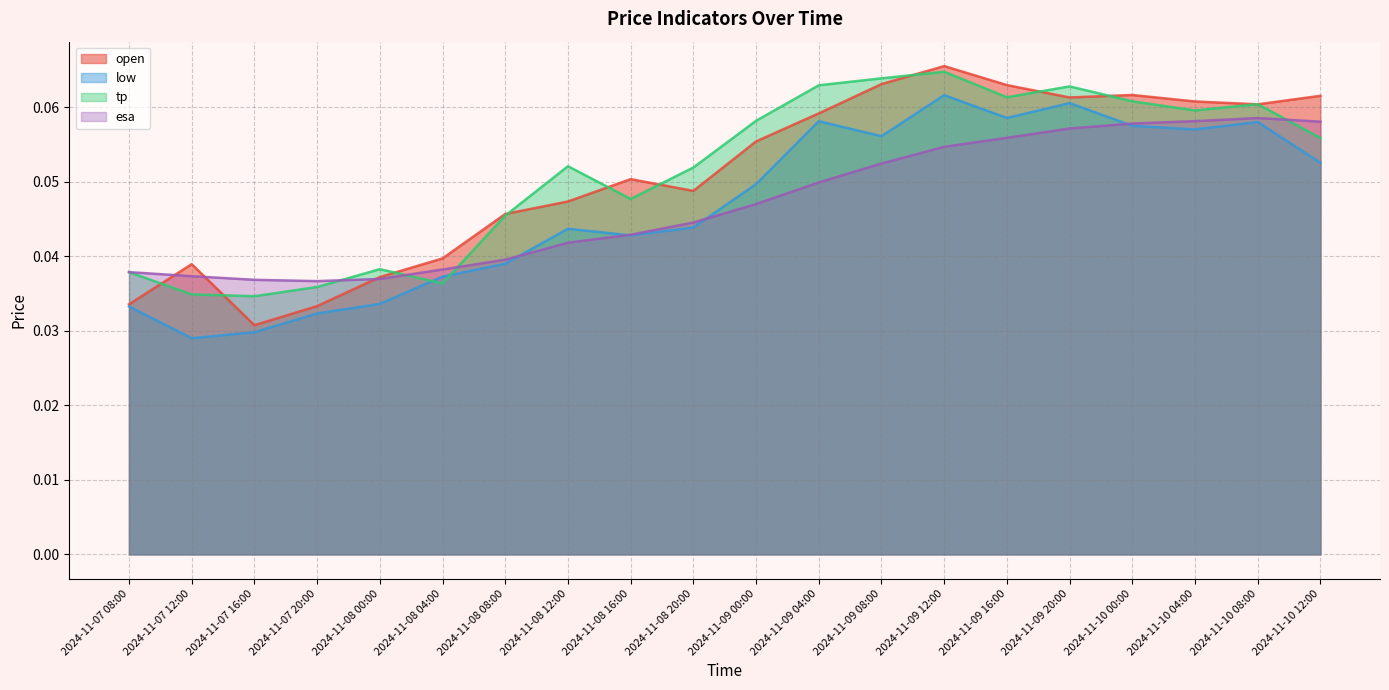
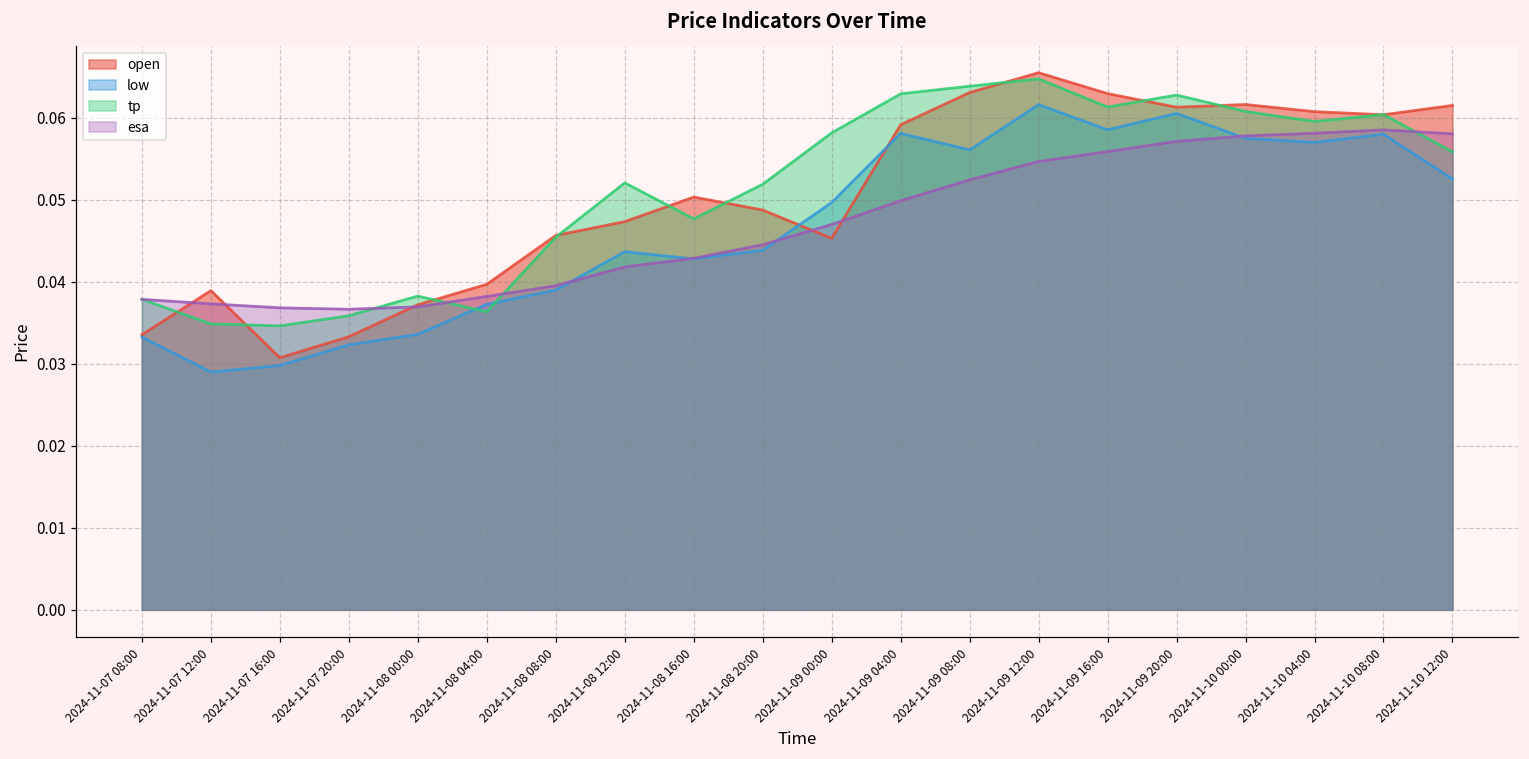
  {
    "open": {
      "2024-11-07 12:00": 0.039,
      "2024-11-07 16:00": 0.031,
      "2024-11-07 20:00": 0.033,
      "2024-11-08 04:00": 0.040,
      "2024-11-08 12:00": 0.047,
      "2024-11-08 16:00": 0.050,
      "2024-11-08 20:00": 0.049,
-     "2024-11-09 00:00": 0.055,
+     "2024-11-09 00:00": 0.045,
      "2024-11-09 04:00": 0.059,
      "2024-11-09 08:00": 0.063,
      "2024-11-09 12:00": 0.066,
      "2024-11-09 16:00": 0.063,
      "2024-11-09 20:00": 0.061,
      "2024-11-10 00:00": 0.062,
      "2024-11-10 04:00": 0.061,
      "2024-11-10 12:00": 0.062
    },
    "low": {
      "2024-11-07 12:00": 0.029,
      "2024-11-07 16:00": 0.030,
      "2024-11-07 20:00": 0.032,
      "2024-11-08 00:00": 0.034,
      "2024-11-08 04:00": 0.037,
      "2024-11-08 08:00": 0.039,
      "2024-11-08 12:00": 0.044,
      "2024-11-08 20:00": 0.044,
      "2024-11-09 00:00": 0.050,
      "2024-11-09 04:00": 0.058,
      "2024-11-09 08:00": 0.056,
      "2024-11-09 12:00": 0.062,
      "2024-11-09 16:00": 0.059,
      "2024-11-09 20:00": 0.061,
      "2024-11-10 04:00": 0.057,
      "2024-11-10 08:00": 0.058,
      "2024-11-10 12:00": 0.053
    },
    "tp": {
      "2024-11-07 12:00": 0.035,
      "2024-11-07 16:00": 0.035,
      "2024-11-07 20:00": 0.036,
      "2024-11-08 00:00": 0.038,
      "2024-11-08 04:00": 0.036,
      "2024-11-08 12:00": 0.052,
      "2024-11-08 16:00": 0.048,
      "2024-11-08 20:00": 0.052,
      "2024-11-09 00:00": 0.058,
      "2024-11-09 04:00": 0.063,
      "2024-11-09 08:00": 0.064,
      "2024-11-09 12:00": 0.065,
      "2024-11-09 16:00": 0.061,
      "2024-11-09 20:00": 0.063,
      "2024-11-10 00:00": 0.061,
      "2024-11-10 04:00": 0.060,
      "2024-11-10 12:00": 0.056
    },
    "esa": {
      "2024-11-07 12:00": 0.037,
      "2024-11-07 16:00": 0.037,
      "2024-11-07 20:00": 0.037,
      "2024-11-08 04:00": 0.038,
      "2024-11-08 08:00": 0.040,
      "2024-11-08 12:00": 0.042,
      "2024-11-08 20:00": 0.045,
      "2024-11-09 00:00": 0.047,
      "2024-11-09 04:00": 0.050,
      "2024-11-09 08:00": 0.052,
      "2024-11-09 12:00": 0.055,
      "2024-11-09 16:00": 0.056,
      "2024-11-09 20:00": 0.057,
      "2024-11-10 04:00": 0.058,
      "2024-11-10 08:00": 0.059,
      "2024-11-10 12:00": 0.058
    }
  }
